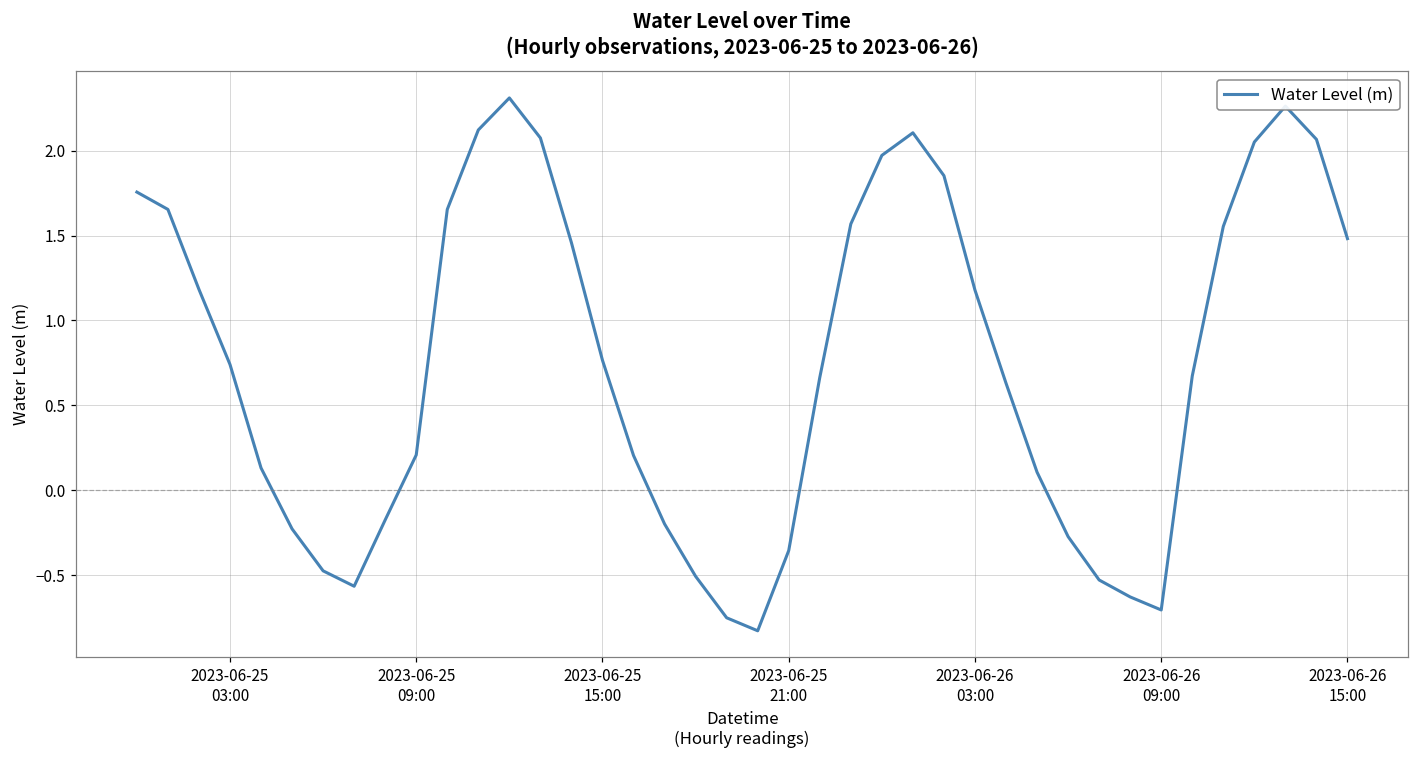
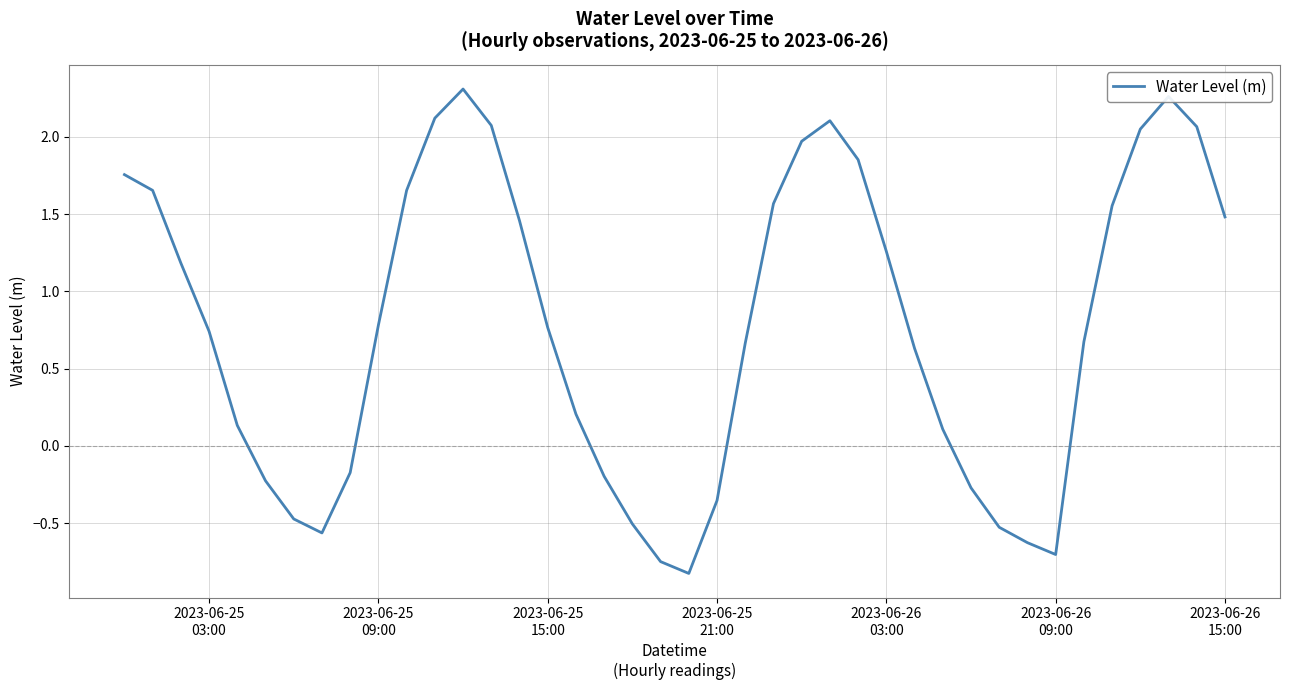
  {
    "2023-06-25 03:00": 0.74,
-   "2023-06-25 09:00": 0.21,
+   "2023-06-25 09:00": 0.78,
    "2023-06-25 15:00": 0.77,
    "2023-06-25 21:00": -0.35,
-   "2023-06-26 03:00": 1.18,
+   "2023-06-26 03:00": 1.26,
    "2023-06-26 09:00": -0.70,
    "2023-06-26 15:00": 1.48
  }
